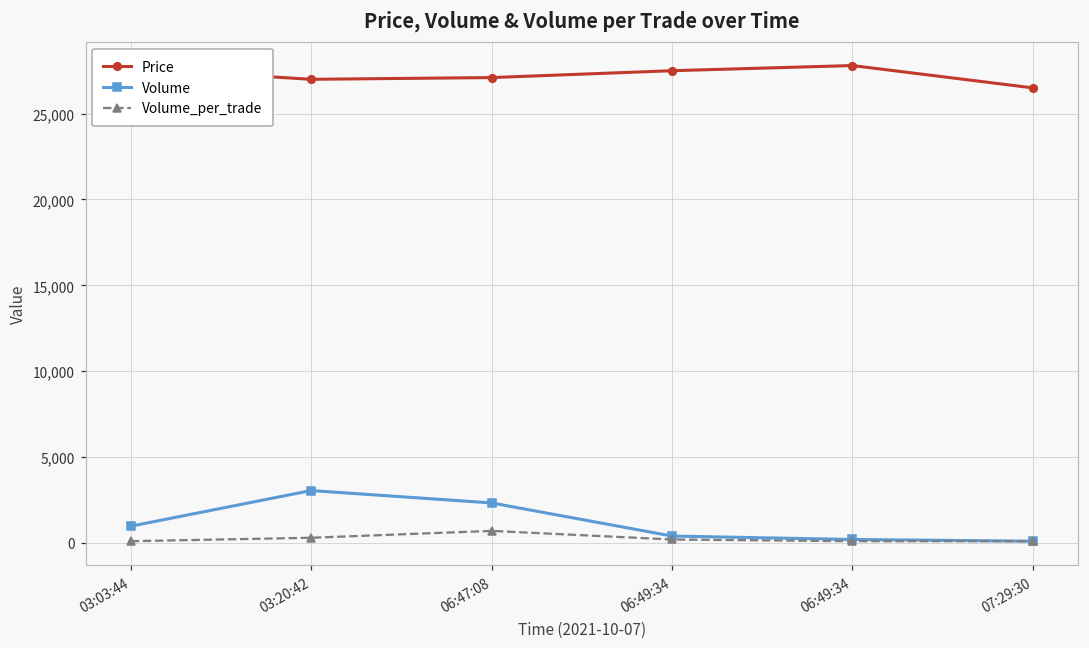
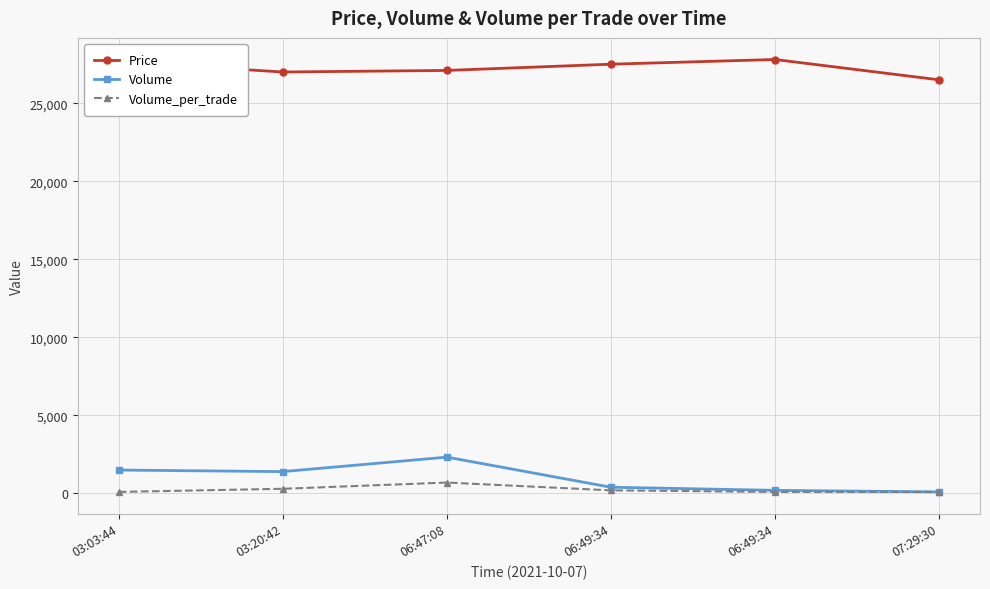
  {
    "Price": {
      "03:20:42": "27,000",
      "06:47:08": "27,100",
      "07:29:30": "26,500"
    },
    "Volume": {
-     "03:03:44": "1,000",
-     "03:20:42": "3,000",
+     "03:03:44": "1,500",
+     "03:20:42": "1,400",
      "06:47:08": "2,300"
    },
    "Volume_per_trade": {
      "03:03:44": "100",
      "03:20:42": "300",
      "06:47:08": "700"
    }
  }
